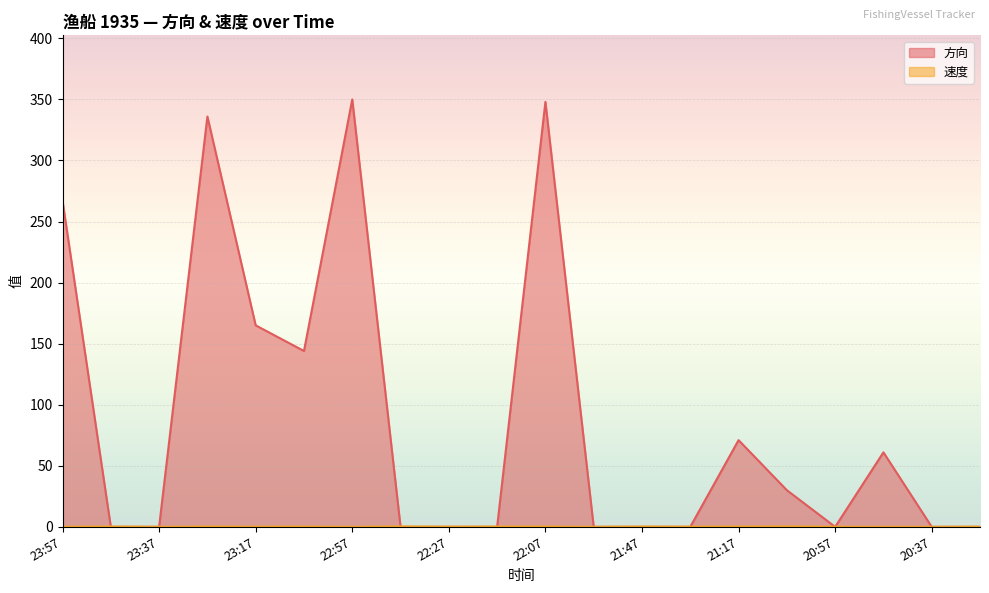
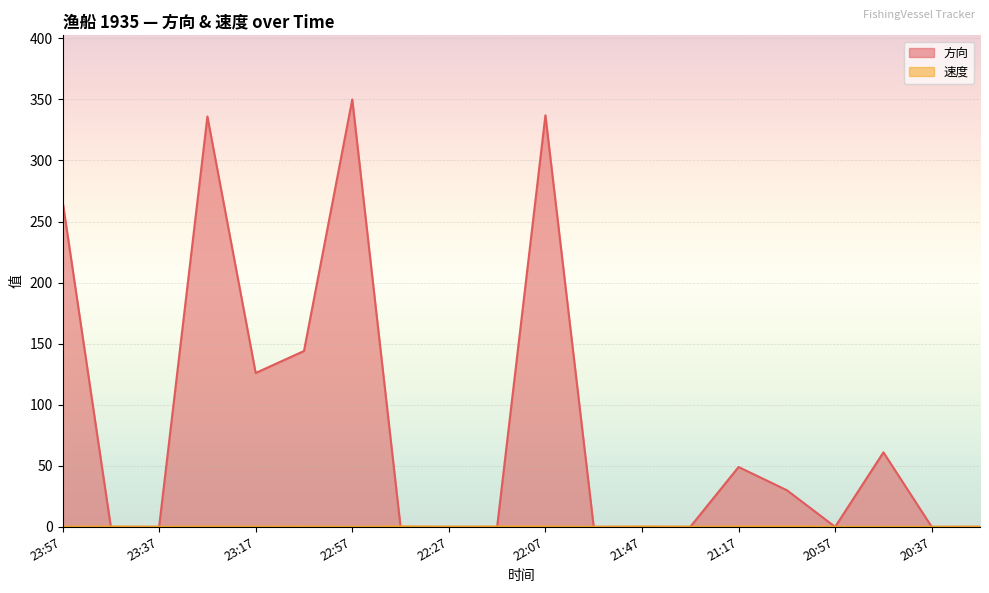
  {
    "方向": {
      "23:57": 267,
-     "23:17": 165,
+     "23:17": 126,
      "22:57": 350,
-     "22:07": 348,
-     "21:17": 71
+     "22:07": 337,
+     "21:17": 49
    },
    "速度": {
      "23:57": 0,
      "23:17": 0,
      "22:57": 0,
      "22:07": 0,
      "21:17": 0
    }
  }
